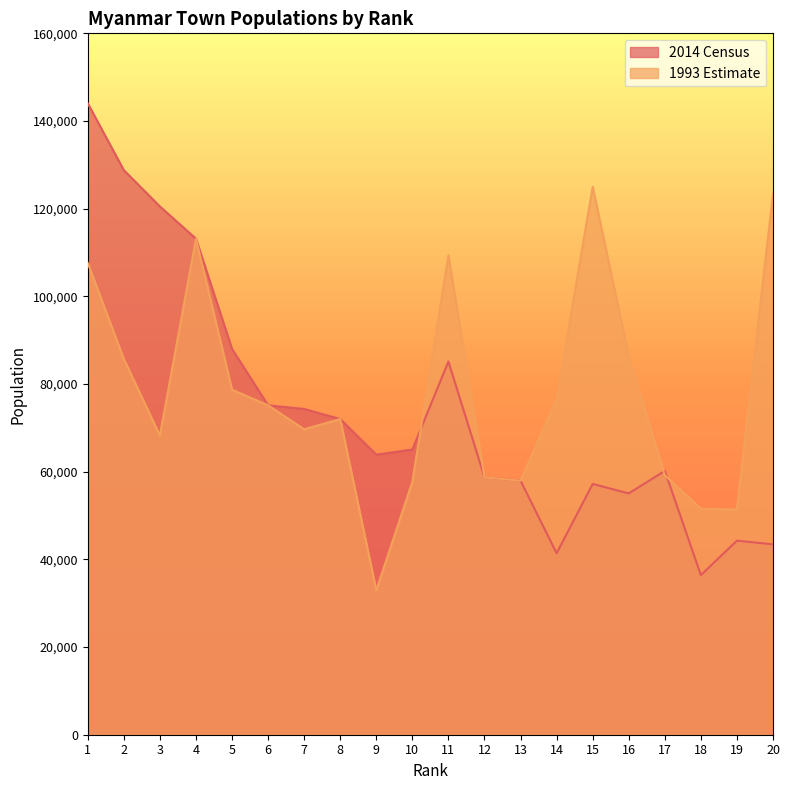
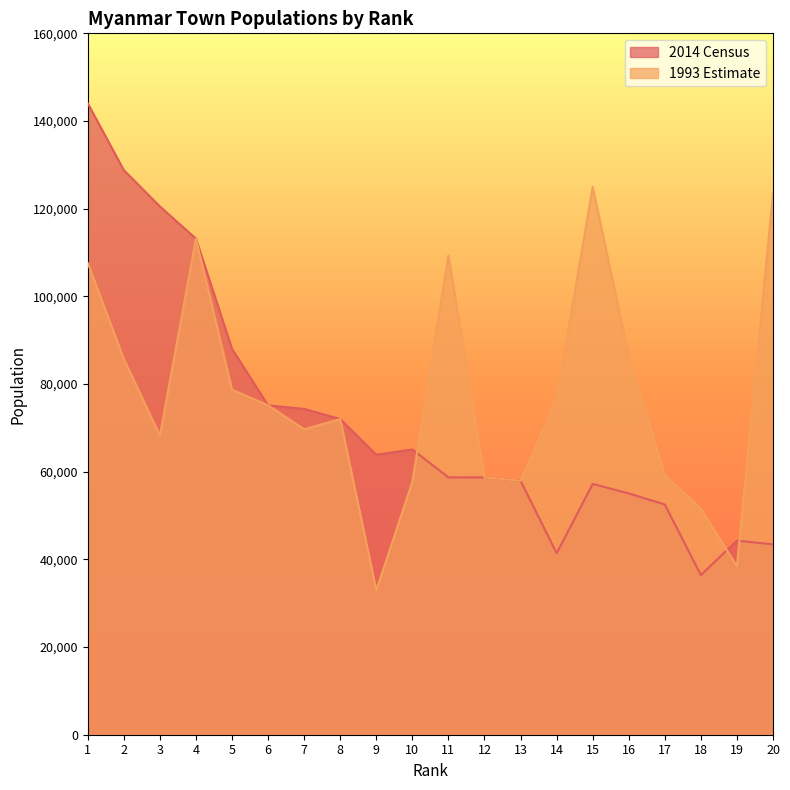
  {
    "2014 Census": {
      "1": "144,000",
      "2": "129,000",
      "3": "121,000",
      "5": "88,000",
      "7": "74,000",
      "9": "64,000",
      "10": "65,000",
-     "11": "85,000",
+     "11": "59,000",
      "14": "41,000",
      "15": "57,000",
      "16": "55,000",
-     "17": "60,000",
+     "17": "53,000",
      "18": "36,000",
      "19": "44,000",
      "20": "43,000"
    },
    "1993 Estimate": {
      "1": "108,000",
      "2": "86,000",
      "3": "68,000",
      "5": "79,000",
      "7": "70,000",
      "9": "33,000",
      "10": "58,000",
      "11": "109,000",
      "14": "77,000",
      "15": "125,000",
      "16": "86,000",
      "17": "59,000",
      "18": "52,000",
-     "19": "51,000",
+     "19": "38,000",
      "20": "123,000"
    }
  }
